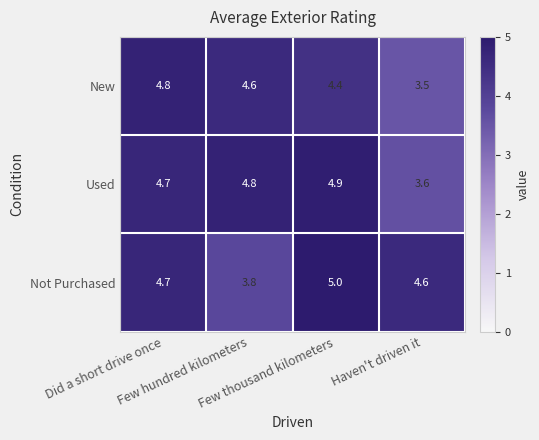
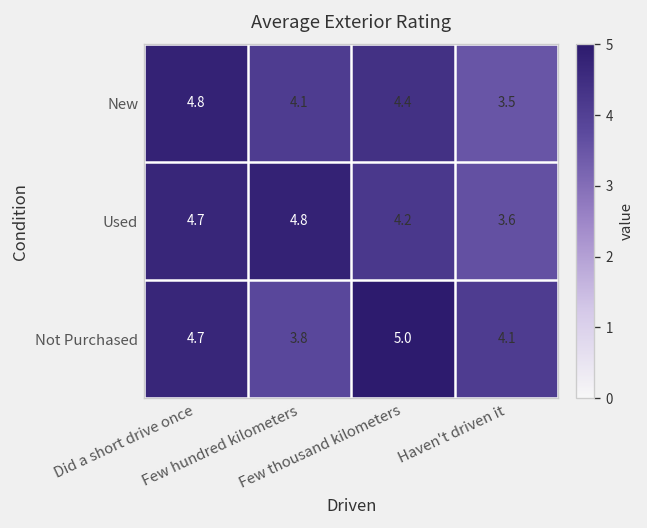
  {
    "New": {
      "Did a short drive once": 4.8,
-     "Few hundred kilometers": 4.6,
+     "Few hundred kilometers": 4.1,
      "Few thousand kilometers": 4.4,
      "Haven't driven it": 3.5
    },
    "Used": {
      "Did a short drive once": 4.7,
      "Few hundred kilometers": 4.8,
-     "Few thousand kilometers": 4.9,
+     "Few thousand kilometers": 4.2,
      "Haven't driven it": 3.6
    },
    "Not Purchased": {
      "Did a short drive once": 4.7,
      "Few hundred kilometers": 3.8,
      "Few thousand kilometers": 5.0,
-     "Haven't driven it": 4.6
+     "Haven't driven it": 4.1
    }
  }
